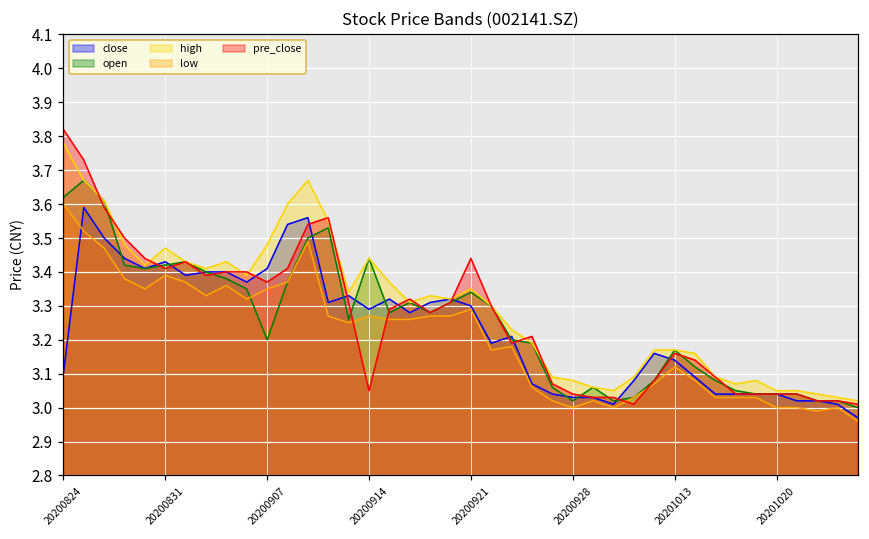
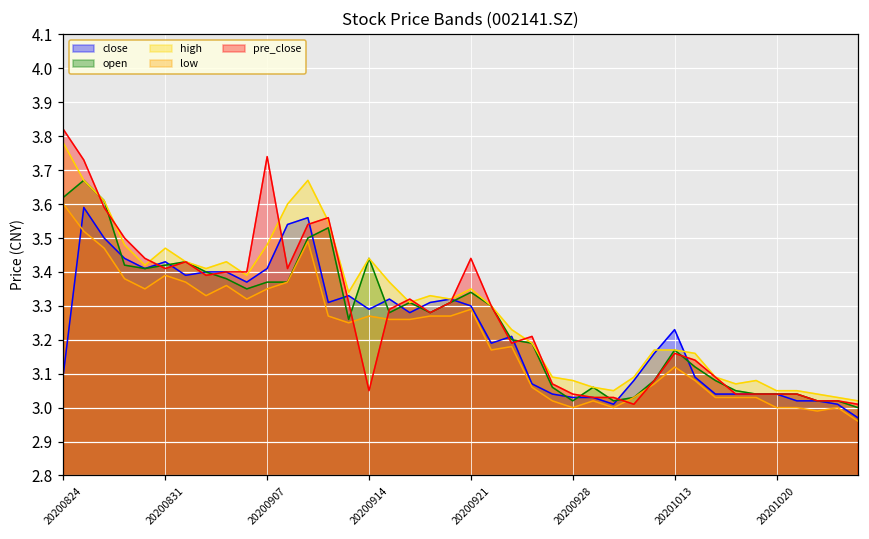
  {
    "close": {
      "20200824": 3.10,
      "20200831": 3.43,
      "20200907": 3.41,
      "20200914": 3.29,
      "20200921": 3.30,
      "20200928": 3.03,
-     "20201013": 3.14
+     "20201013": 3.23
    },
    "open": {
      "20200824": 3.62,
      "20200831": 3.42,
-     "20200907": 3.20,
+     "20200907": 3.37,
      "20200921": 3.34,
      "20200928": 3.02
    },
    "pre_close": {
      "20200824": 3.82,
      "20200831": 3.41,
-     "20200907": 3.37,
+     "20200907": 3.74,
      "20200914": 3.05,
      "20200921": 3.44,
      "20200928": 3.04,
      "20201013": 3.16
    }
  }
